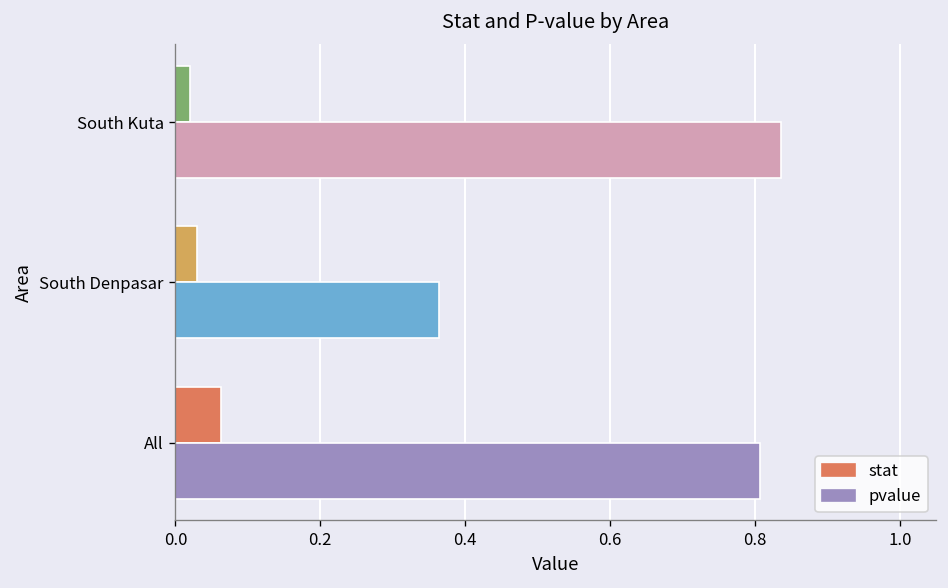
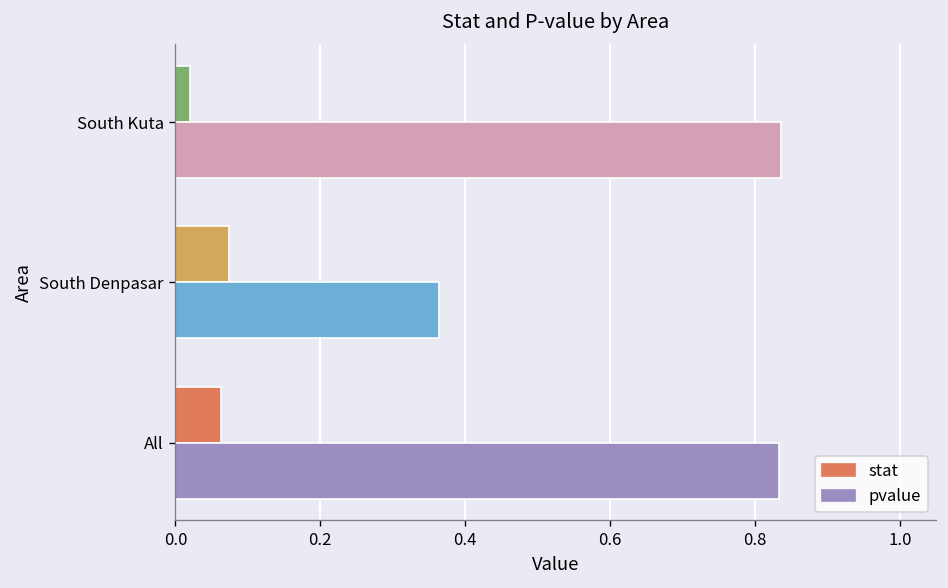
  {
    "stat": {
      "South Kuta": 0.02,
-     "South Denpasar": 0.03,
+     "South Denpasar": 0.07,
      "All": 0.06
    },
    "pvalue": {
      "South Kuta": 0.84,
      "South Denpasar": 0.36,
-     "All": 0.81
+     "All": 0.83
    }
  }
